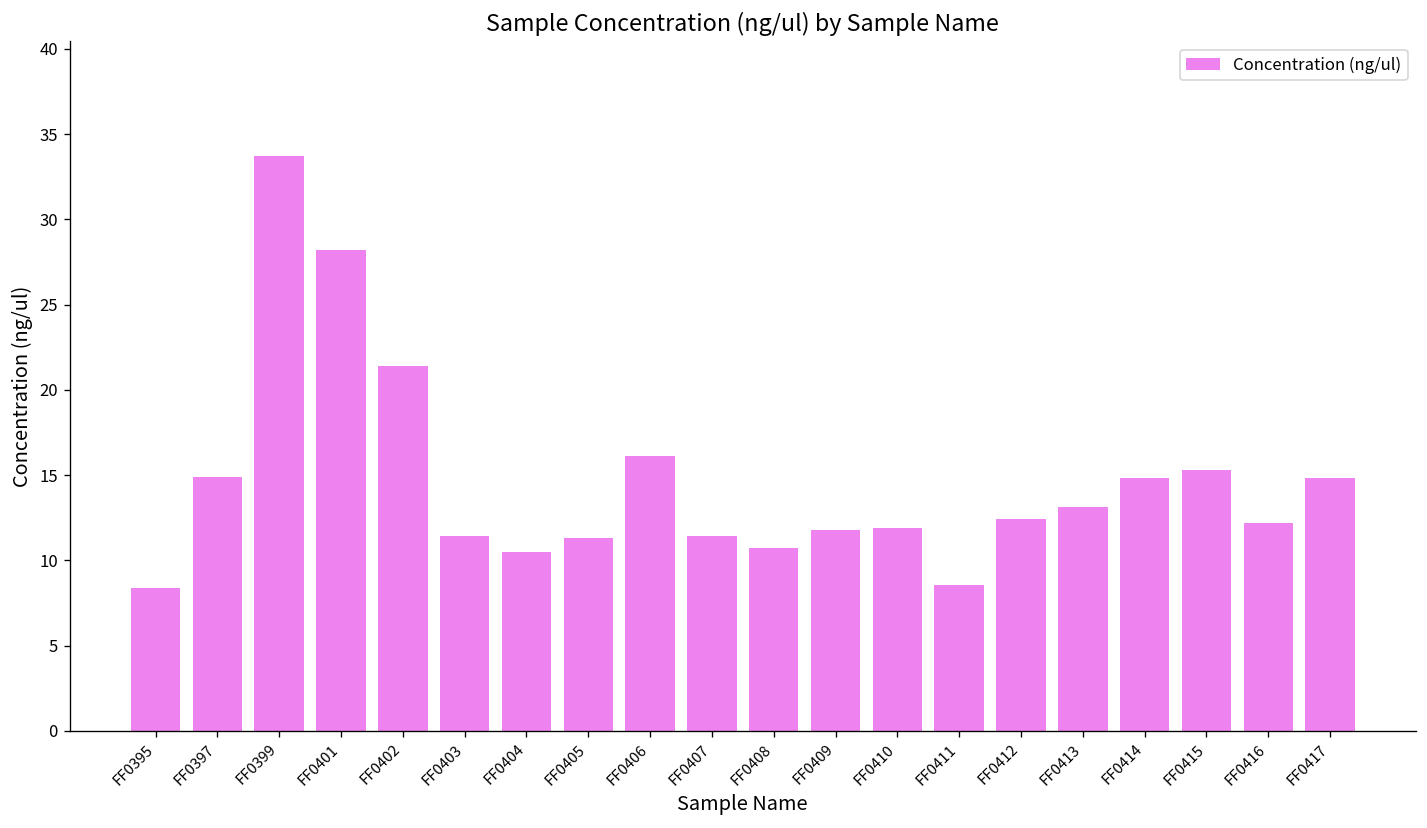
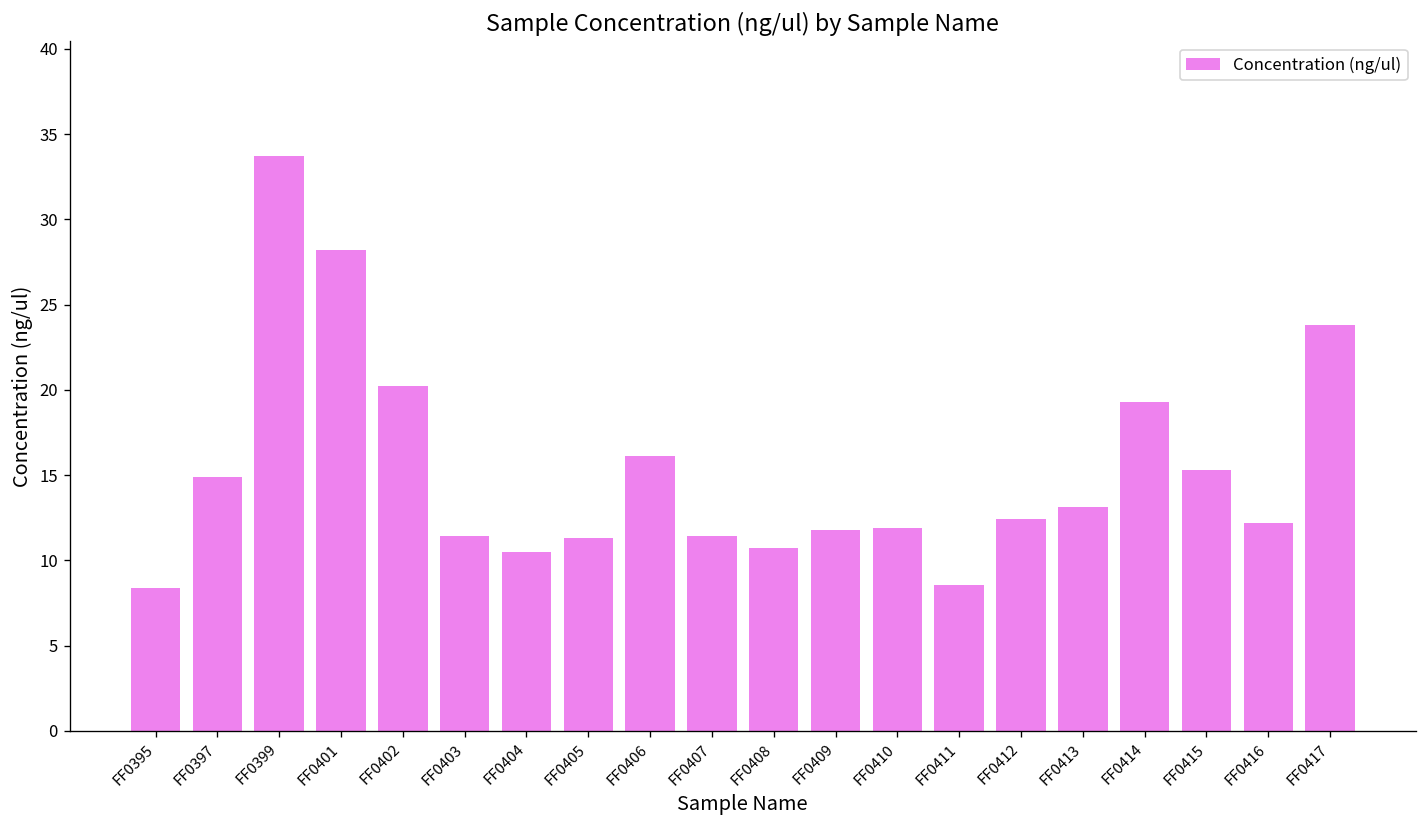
  {
    "FF0395": 8.4,
    "FF0397": 14.9,
    "FF0399": 33.7,
    "FF0401": 28.2,
-   "FF0402": 21.4,
+   "FF0402": 20.2,
    "FF0403": 11.4,
    "FF0404": 10.5,
    "FF0405": 11.3,
    "FF0406": 16.1,
    "FF0407": 11.4,
    "FF0408": 10.7,
    "FF0409": 11.8,
    "FF0410": 11.9,
    "FF0411": 8.6,
    "FF0412": 12.4,
    "FF0413": 13.1,
-   "FF0414": 14.8,
+   "FF0414": 19.3,
    "FF0415": 15.3,
    "FF0416": 12.2,
-   "FF0417": 14.8
+   "FF0417": 23.8
  }
